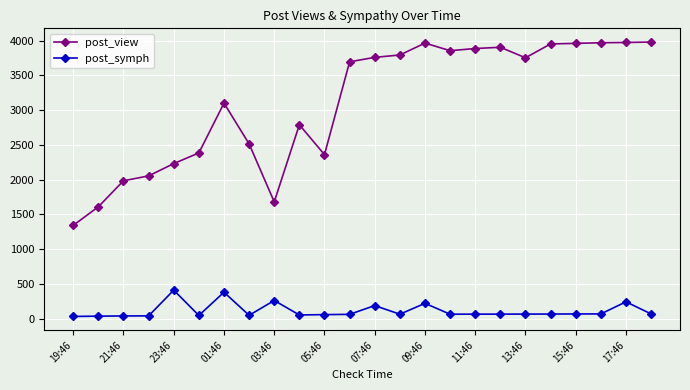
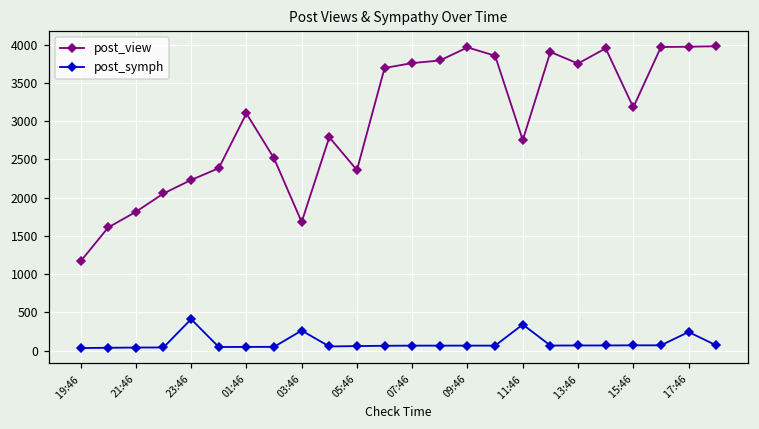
  {
    "post_view": {
-     "19:46": 1300,
-     "21:46": 2000,
+     "19:46": 1200,
+     "21:46": 1800,
      "23:46": 2200,
      "01:46": 3100,
      "03:46": 1700,
      "05:46": 2400,
      "07:46": 3800,
      "09:46": 4000,
-     "11:46": 3900,
+     "11:46": 2800,
      "13:46": 3800,
-     "15:46": 4000,
+     "15:46": 3200,
      "17:46": 4000
    },
    "post_symph": {
      "19:46": 0,
      "21:46": 0,
      "23:46": 400,
-     "01:46": 400,
+     "01:46": 0,
      "03:46": 300,
      "05:46": 100,
-     "07:46": 200,
-     "09:46": 200,
-     "11:46": 100,
+     "07:46": 100,
+     "09:46": 100,
+     "11:46": 300,
      "13:46": 100,
      "15:46": 100,
      "17:46": 200
    }
  }
